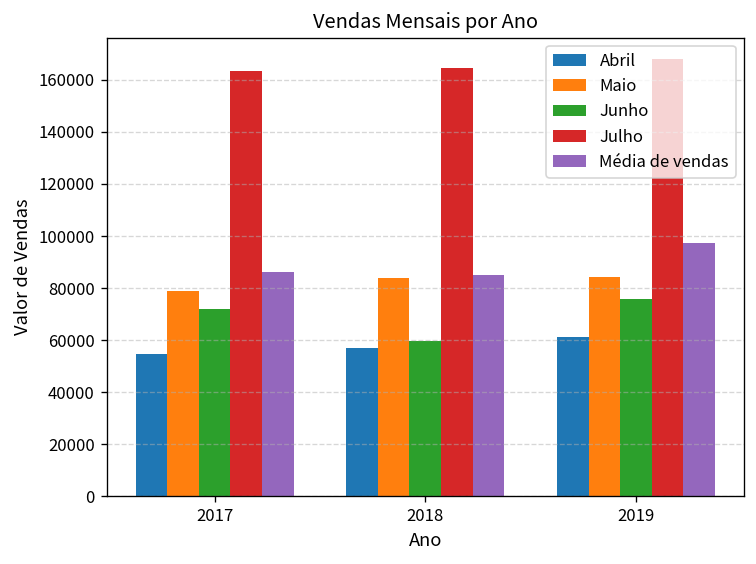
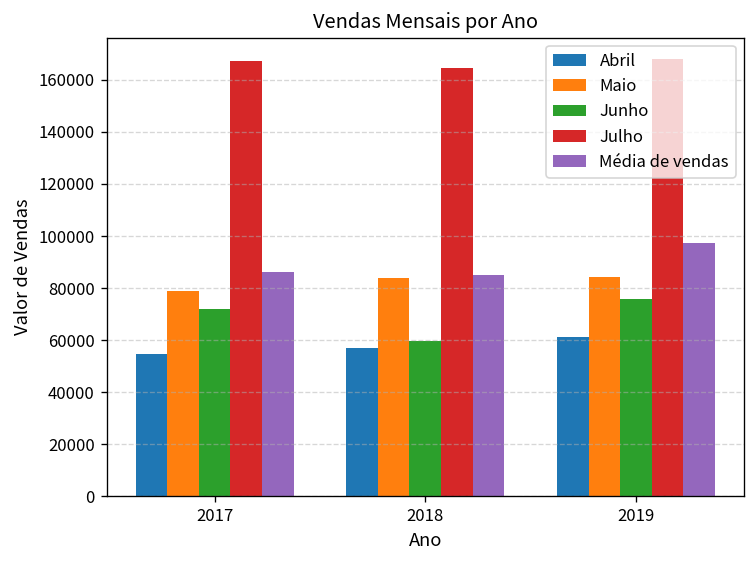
  {
    "Abril": {
      "2017": 55000,
      "2018": 57000,
      "2019": 61000
    },
    "Maio": {
      "2017": 79000,
      "2018": 84000,
      "2019": 84000
    },
    "Junho": {
      "2017": 72000,
      "2018": 60000,
      "2019": 76000
    },
    "Julho": {
-     "2017": 163000,
+     "2017": 167000,
      "2018": 165000
    },
    "Média de vendas": {
      "2017": 86000,
      "2018": 85000,
      "2019": 97000
    }
  }
